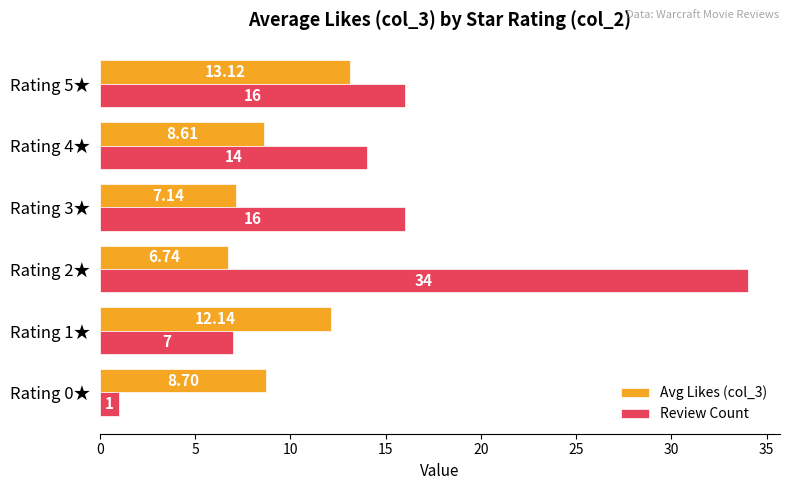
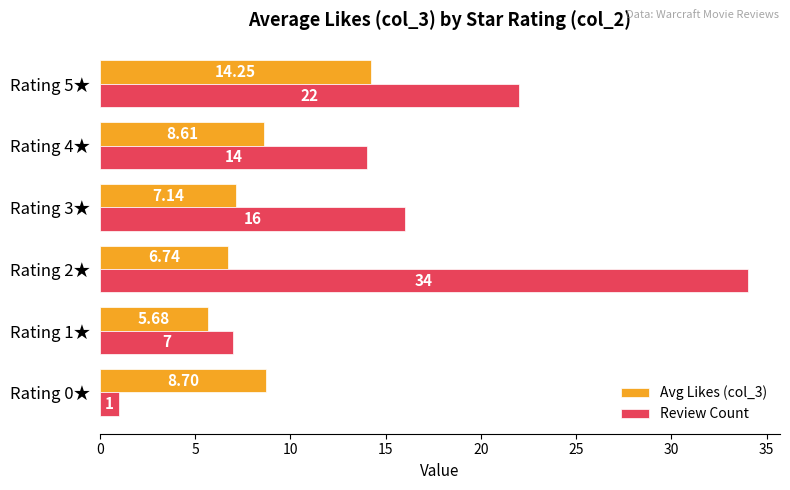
  {
    "Avg Likes (col_3)": {
-     "Rating 5★": 13.12,
+     "Rating 5★": 14.25,
      "Rating 4★": 8.61,
      "Rating 3★": 7.14,
      "Rating 2★": 6.74,
-     "Rating 1★": 12.14,
+     "Rating 1★": 5.68,
      "Rating 0★": 8.70
    },
    "Review Count": {
-     "Rating 5★": 16,
+     "Rating 5★": 22,
      "Rating 4★": 14,
      "Rating 3★": 16,
      "Rating 2★": 34,
      "Rating 1★": 7,
      "Rating 0★": 1
    }
  }
